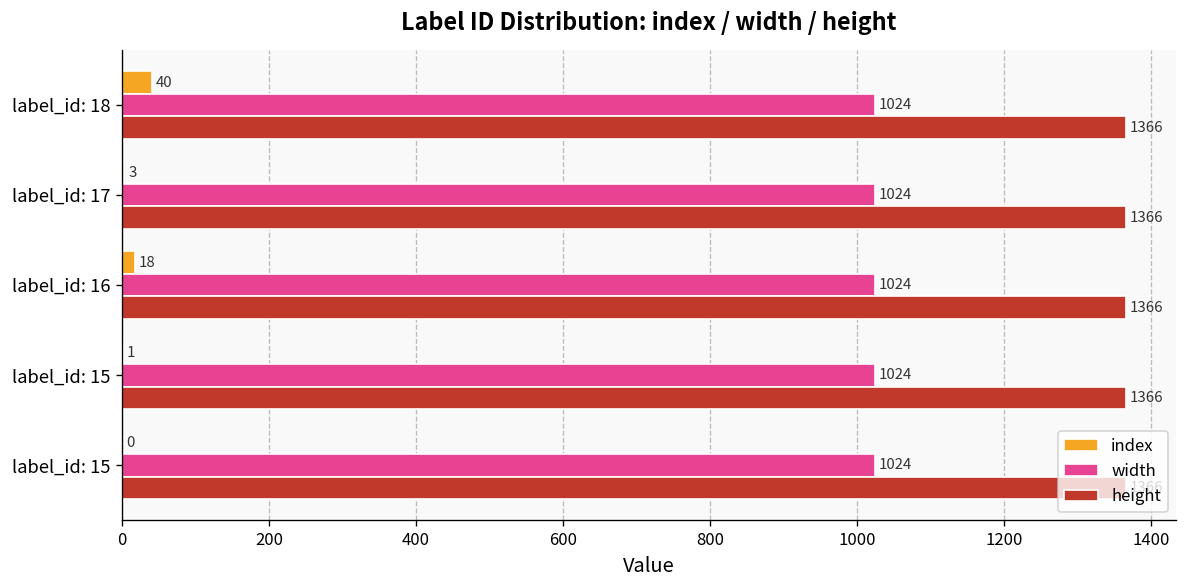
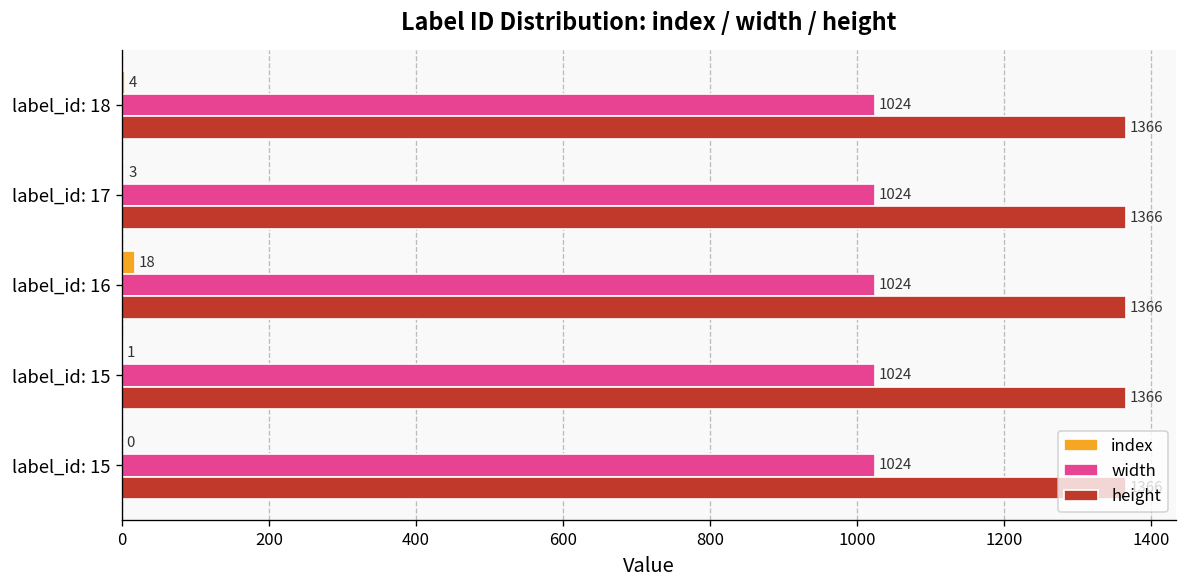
  {
    "index": {
-     "label_id: 18": 40,
+     "label_id: 18": 4,
      "label_id: 17": 3,
      "label_id: 16": 18
    },
    "width": {
      "label_id: 18": 1024,
      "label_id: 17": 1024,
      "label_id: 16": 1024
    },
    "height": {
      "label_id: 18": 1366,
      "label_id: 17": 1366,
      "label_id: 16": 1366
    }
  }
